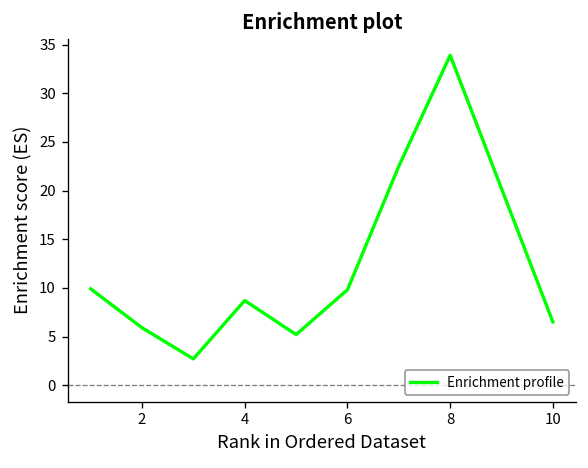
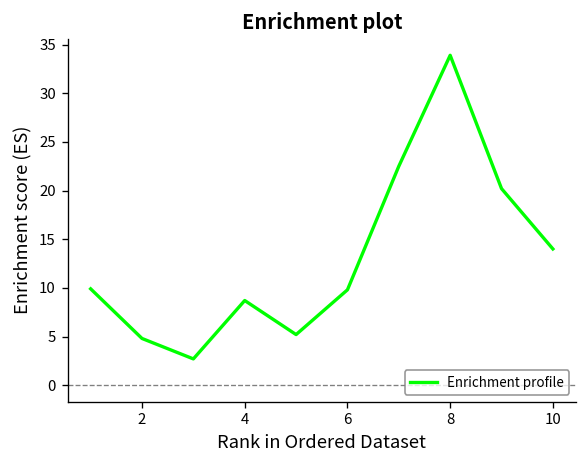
  {
-   "2": 6,
+   "2": 5,
    "4": 9,
    "6": 10,
    "8": 34,
-   "10": 7
+   "10": 14
  }
